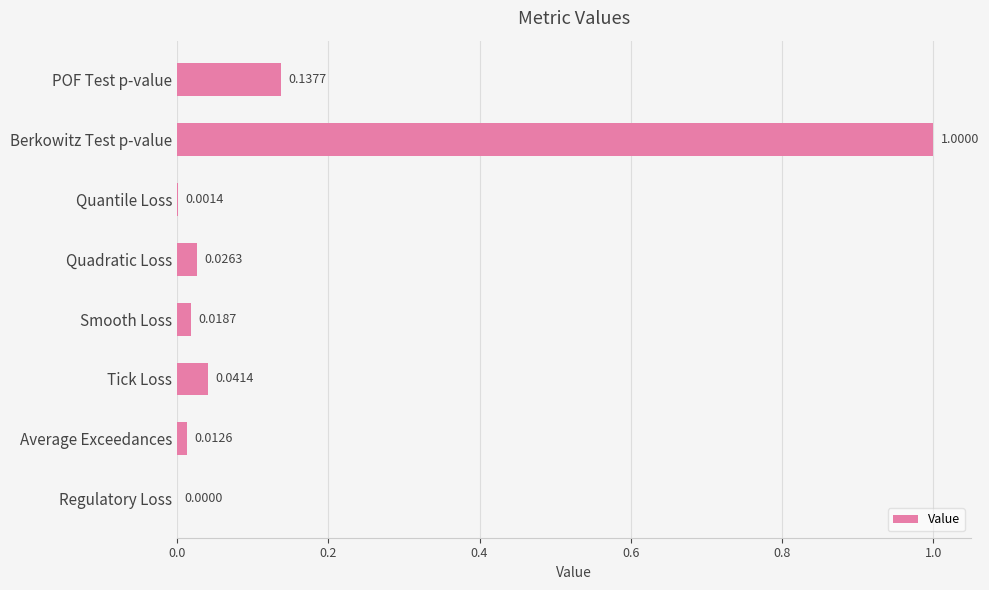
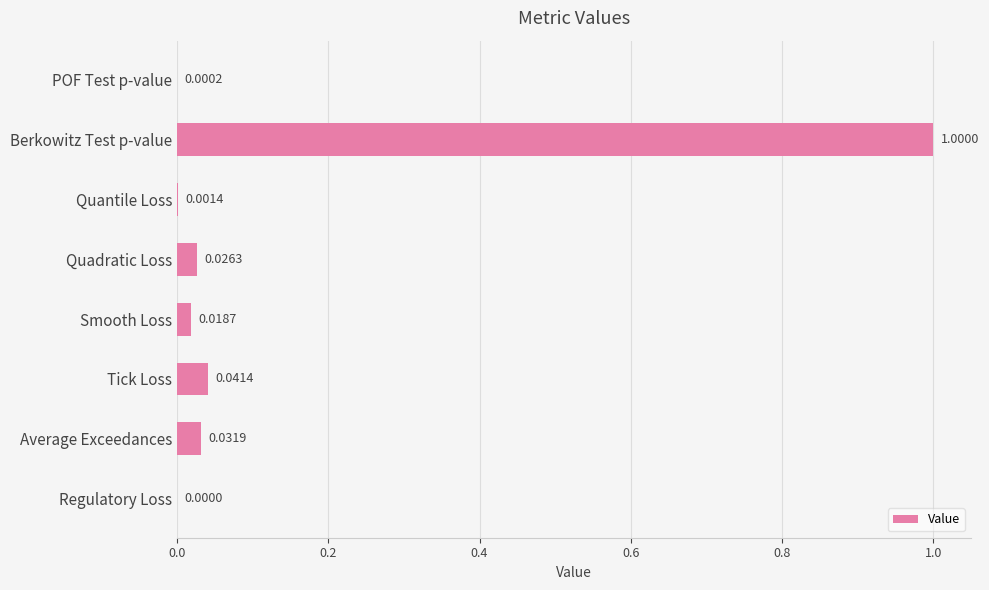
  {
-   "POF Test p-value": 0.1377,
+   "POF Test p-value": 0.0002,
    "Berkowitz Test p-value": 1.0000,
    "Quantile Loss": 0.0014,
    "Quadratic Loss": 0.0263,
    "Smooth Loss": 0.0187,
    "Tick Loss": 0.0414,
-   "Average Exceedances": 0.0126,
+   "Average Exceedances": 0.0319,
    "Regulatory Loss": 0.0000
  }
